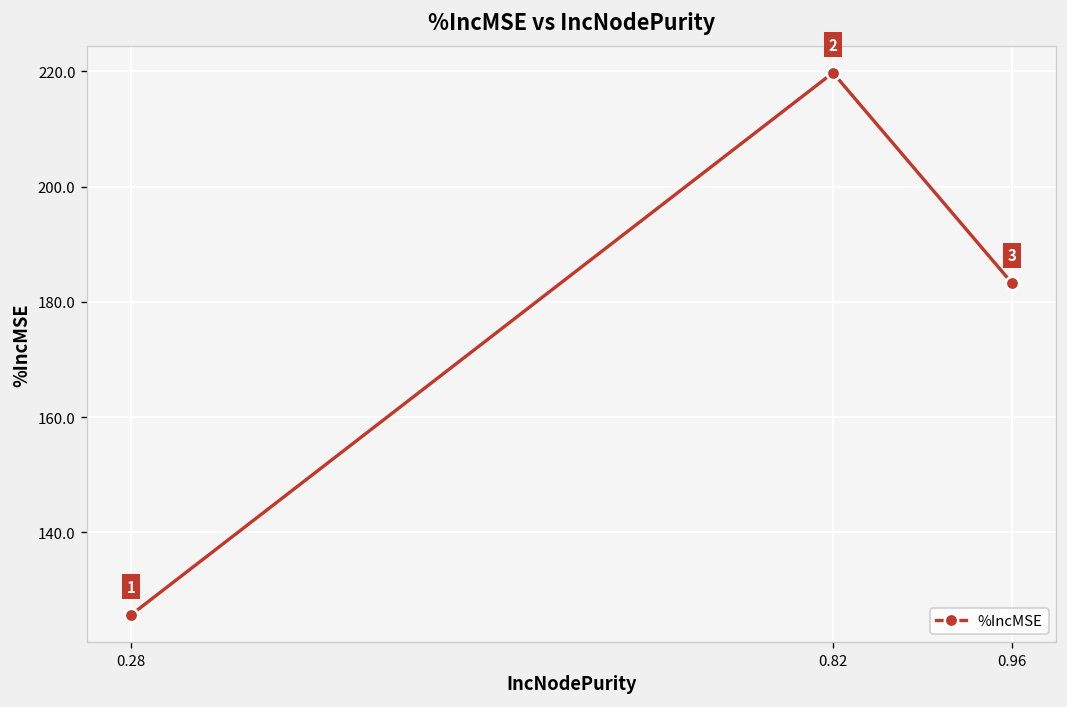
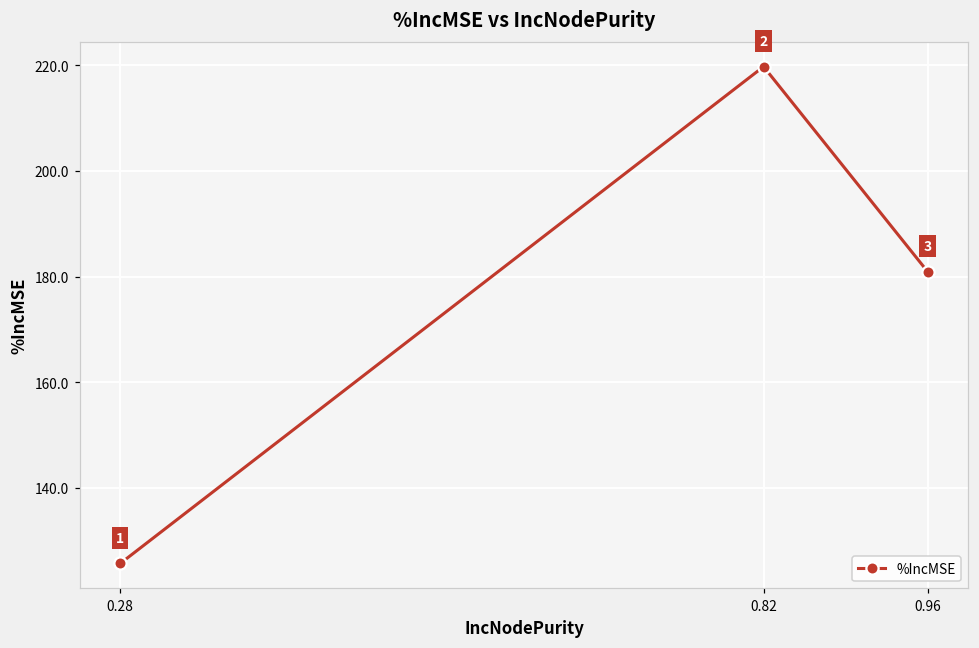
  {
-   "0.96": 183
+   "0.96": 181
  }
